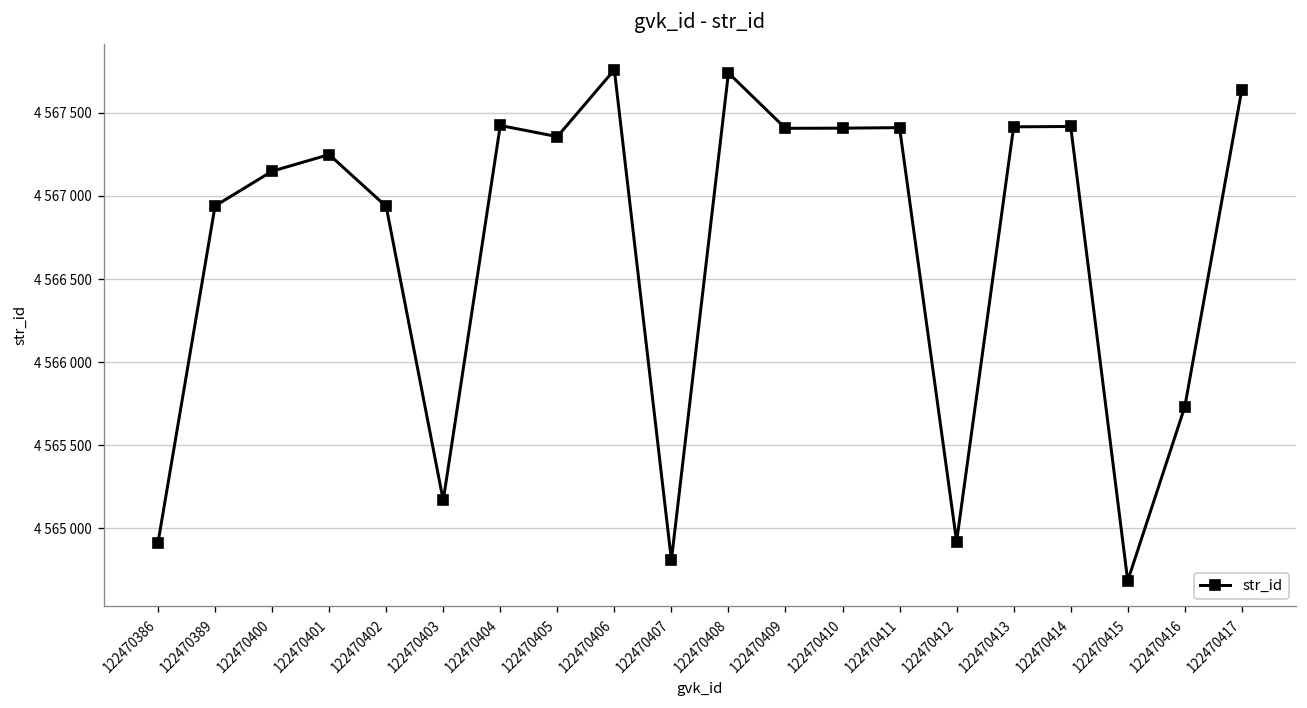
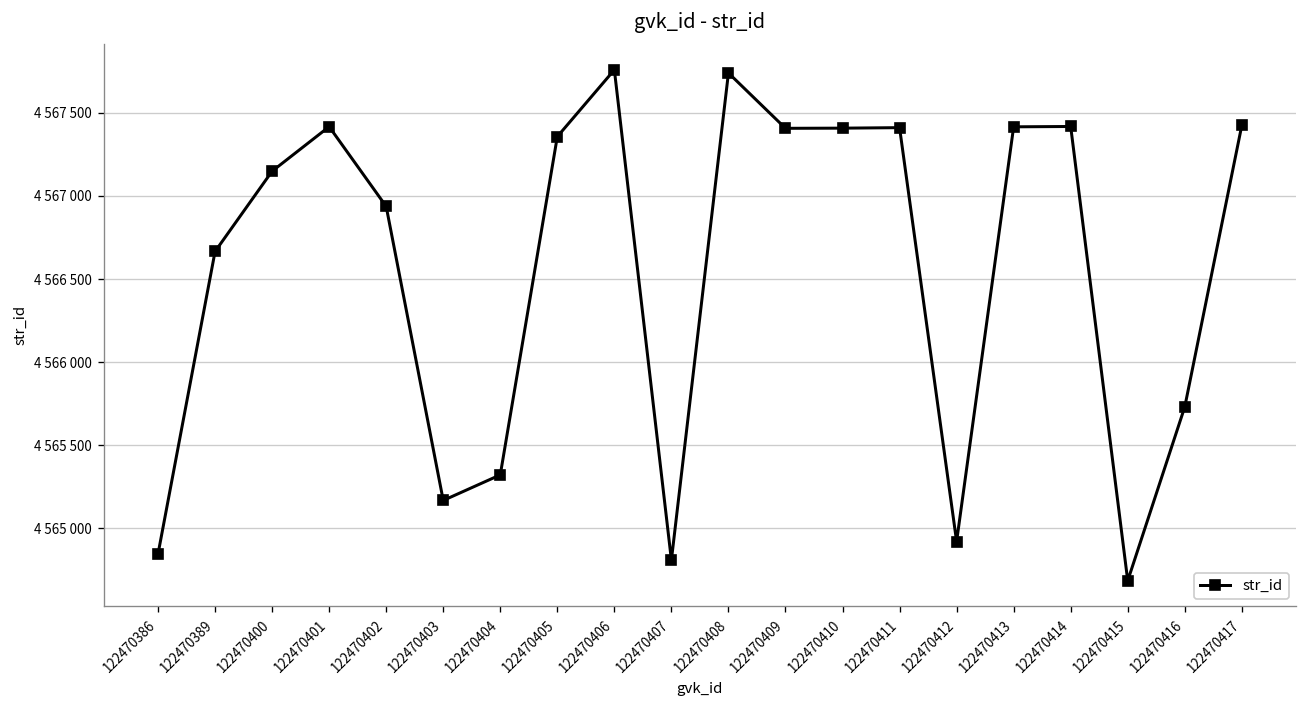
  {
-   "122470386": 4564920,
-   "122470389": 4566940,
+   "122470386": 4564850,
+   "122470389": 4566670,
    "122470400": 4567150,
-   "122470401": 4567250,
+   "122470401": 4567420,
    "122470402": 4566940,
    "122470403": 4565170,
-   "122470404": 4567420,
+   "122470404": 4565320,
    "122470405": 4567360,
    "122470406": 4567760,
    "122470407": 4564810,
    "122470408": 4567740,
    "122470409": 4567410,
    "122470410": 4567410,
    "122470411": 4567410,
    "122470412": 4564920,
    "122470413": 4567420,
    "122470414": 4567420,
    "122470415": 4564690,
    "122470416": 4565730,
-   "122470417": 4567640
+   "122470417": 4567430
  }
